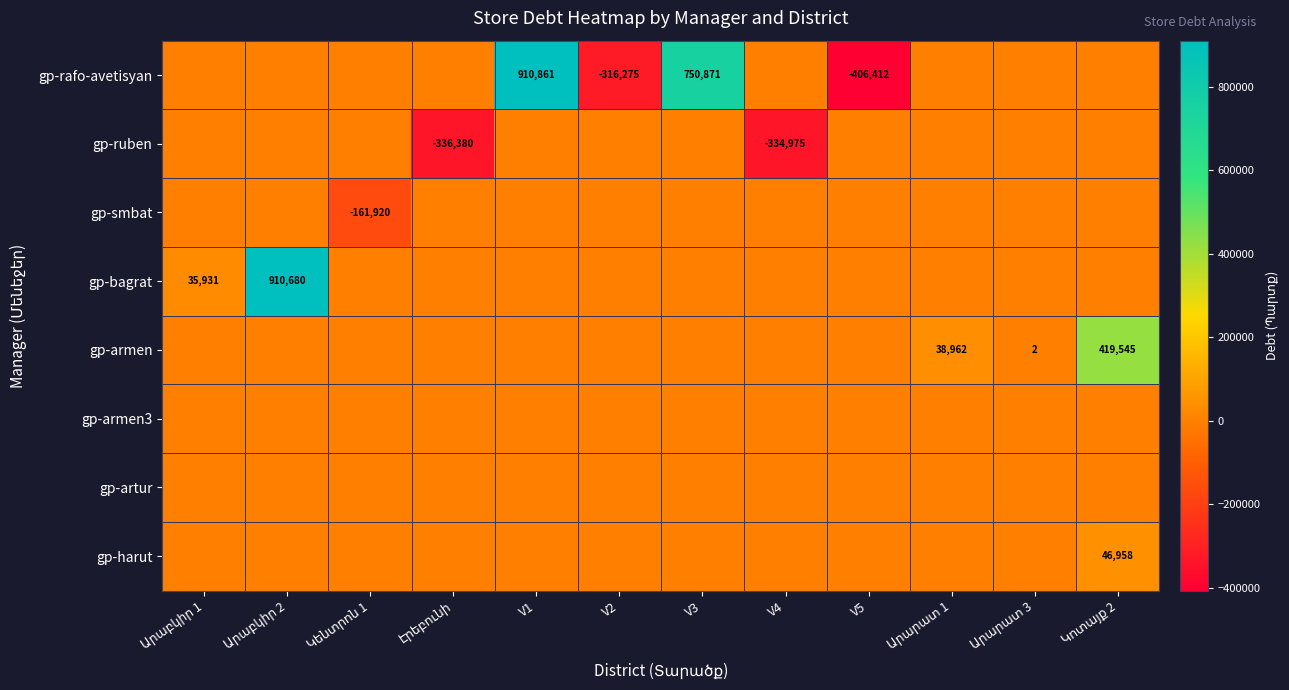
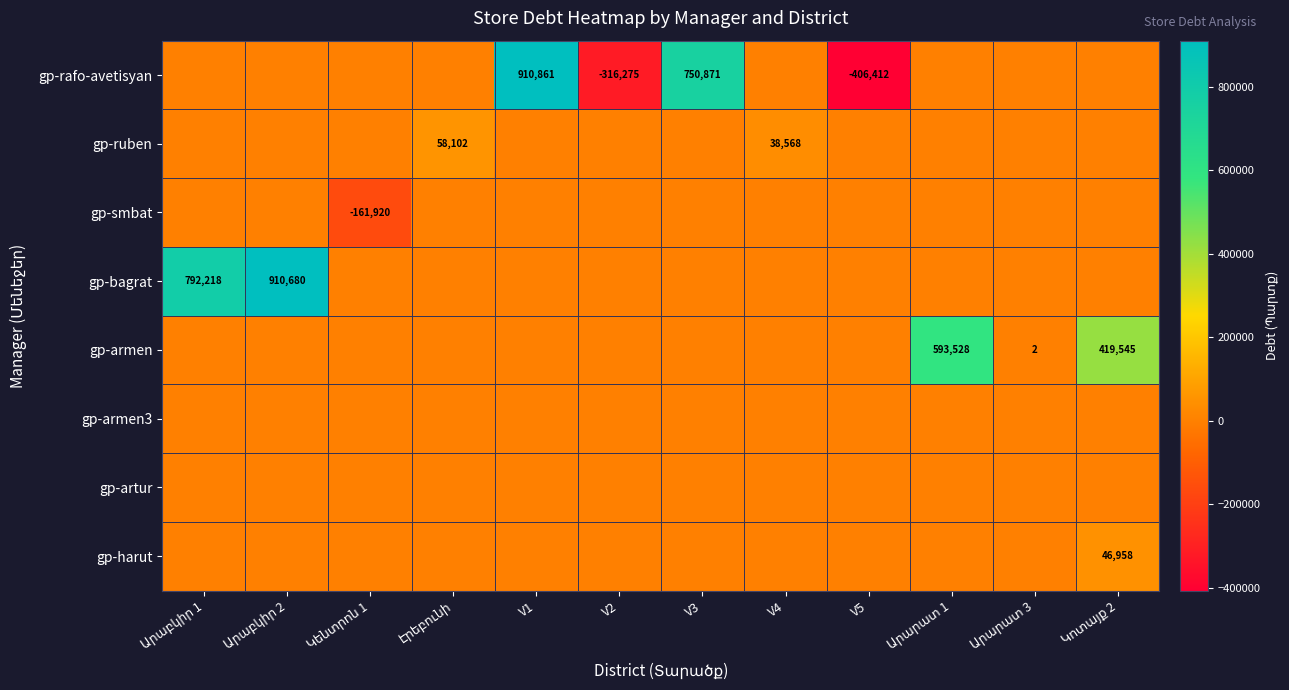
  {
    "gp-rafo-avetisyan": {
      "V1": "910,861",
      "V2": "-316,275",
      "V3": "750,871",
      "V5": "-406,412"
    },
    "gp-ruben": {
-     "Էրեբունի": "-336,380",
-     "V4": "-334,975"
+     "Էրեբունի": "58,102",
+     "V4": "38,568"
    },
    "gp-smbat": {
      "Կենտրոն 1": "-161,920"
    },
    "gp-bagrat": {
-     "Արաբկիր 1": "35,931",
+     "Արաբկիր 1": "792,218",
      "Արաբկիր 2": "910,680"
    },
    "gp-armen": {
-     "Արարատ 1": "38,962",
+     "Արարատ 1": "593,528",
      "Արարատ 3": "2",
      "Կոտայք 2": "419,545"
    },
    "gp-harut": {
      "Կոտայք 2": "46,958"
    }
  }
